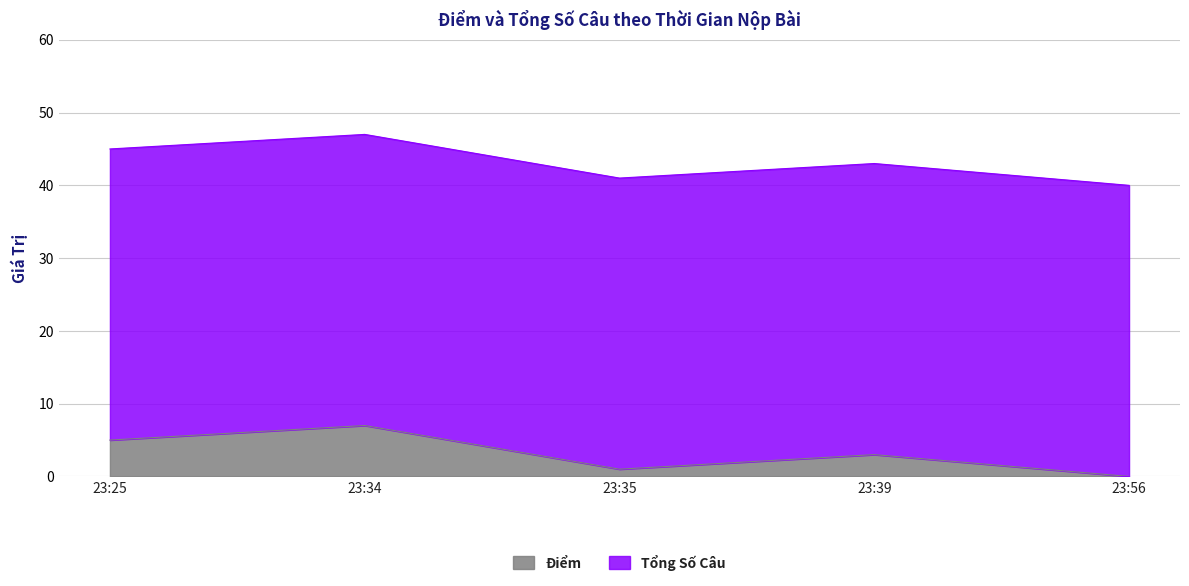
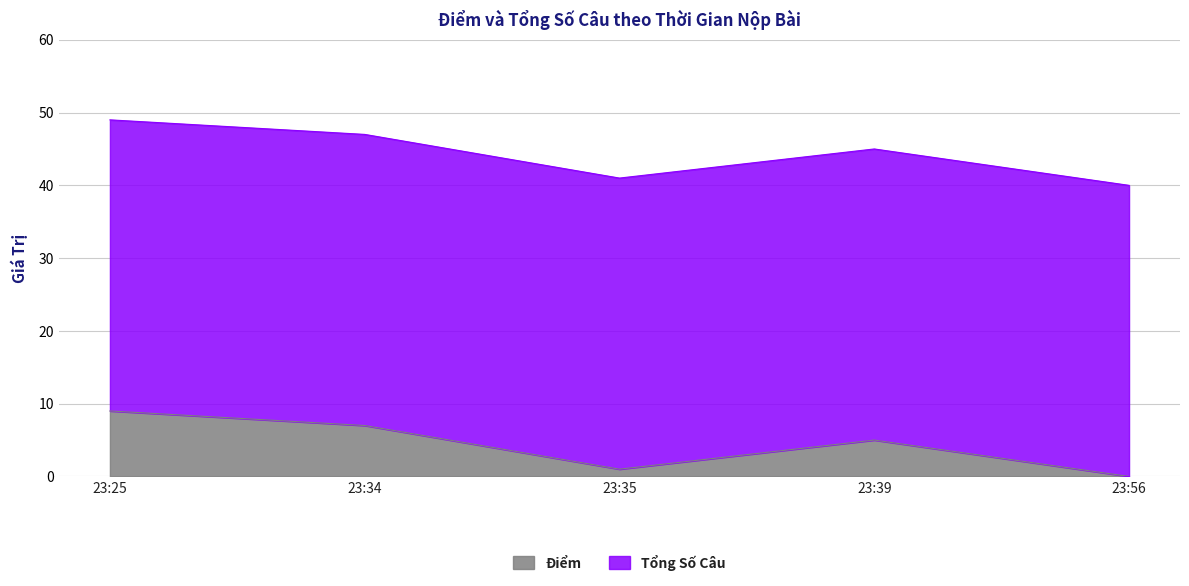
  {
    "Điểm": {
-     "23:25": 5,
+     "23:25": 9,
      "23:34": 7,
      "23:35": 1,
-     "23:39": 3,
+     "23:39": 5,
      "23:56": 0
    },
    "Tổng Số Câu": {
      "23:25": 40,
      "23:34": 40,
      "23:35": 40,
      "23:39": 40,
      "23:56": 40
    }
  }
